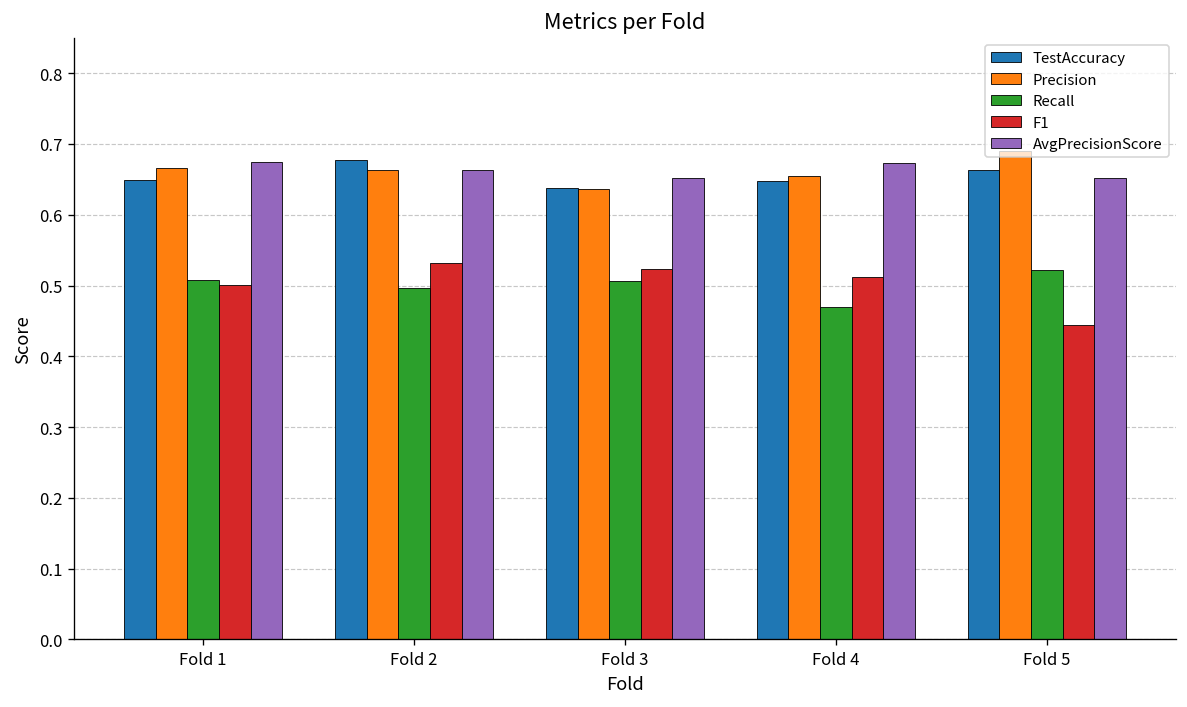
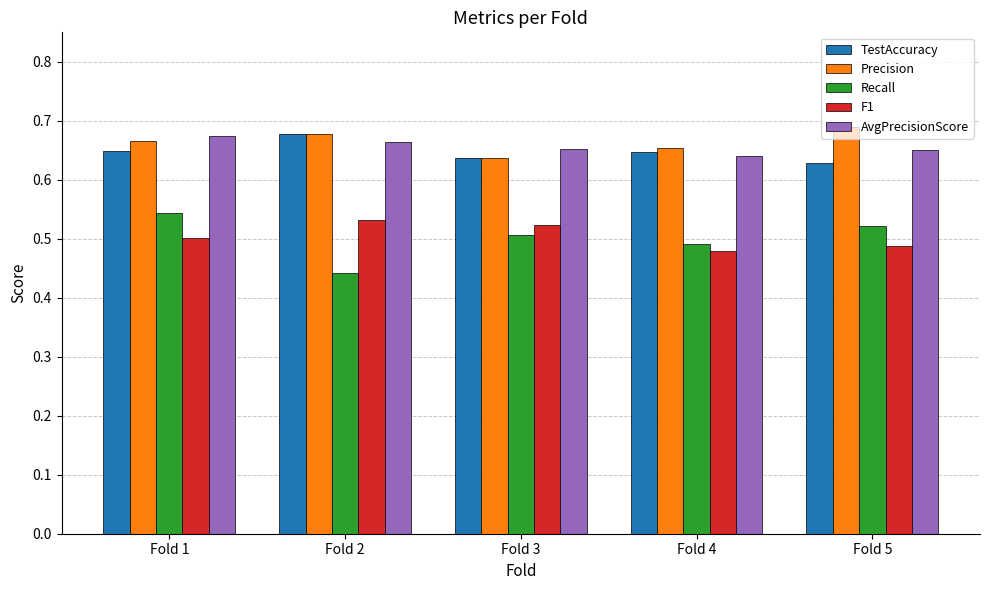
  {
    "TestAccuracy": {
      "Fold 1": 0.65,
      "Fold 2": 0.68,
      "Fold 3": 0.64,
      "Fold 4": 0.65,
-     "Fold 5": 0.66
+     "Fold 5": 0.63
    },
    "Precision": {
      "Fold 1": 0.67,
-     "Fold 2": 0.66,
+     "Fold 2": 0.68,
      "Fold 3": 0.64,
      "Fold 4": 0.65
    },
    "Recall": {
-     "Fold 1": 0.51,
-     "Fold 2": 0.50,
+     "Fold 1": 0.54,
+     "Fold 2": 0.44,
      "Fold 3": 0.51,
-     "Fold 4": 0.47,
+     "Fold 4": 0.49,
      "Fold 5": 0.52
    },
    "F1": {
      "Fold 1": 0.50,
      "Fold 2": 0.53,
      "Fold 3": 0.52,
-     "Fold 4": 0.51,
-     "Fold 5": 0.44
+     "Fold 4": 0.48,
+     "Fold 5": 0.49
    },
    "AvgPrecisionScore": {
      "Fold 1": 0.67,
      "Fold 2": 0.66,
      "Fold 3": 0.65,
-     "Fold 4": 0.67,
+     "Fold 4": 0.64,
      "Fold 5": 0.65
    }
  }
